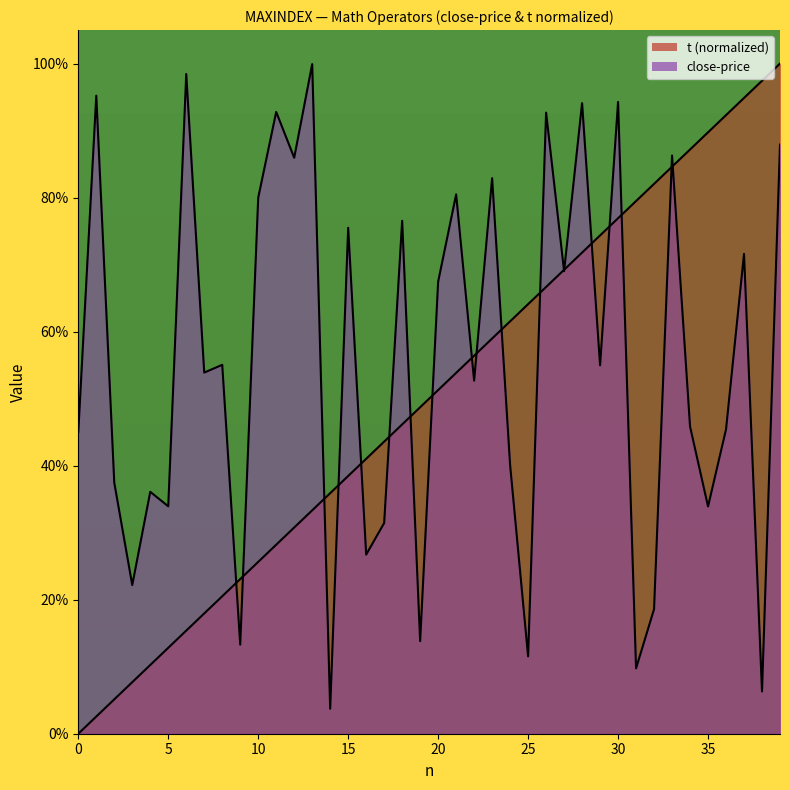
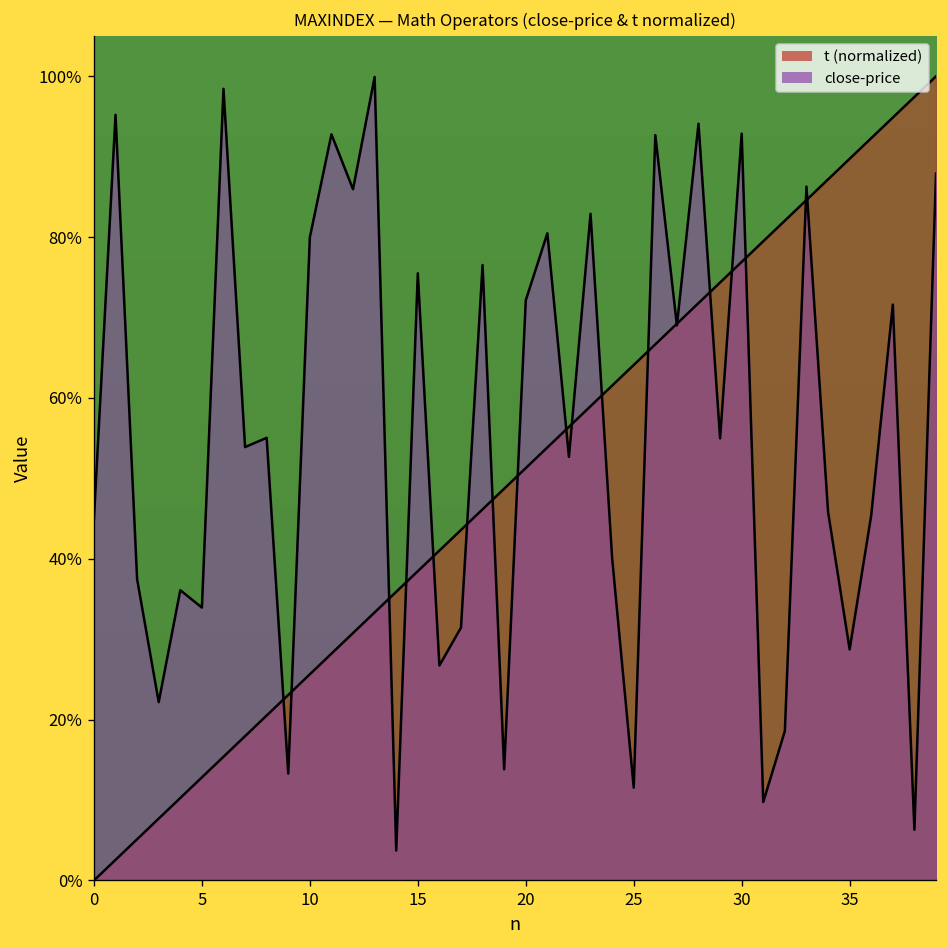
  {
    "close-price": {
      "0": "45%",
      "5": "34%",
      "10": "80%",
      "15": "76%",
-     "20": "67%",
+     "20": "72%",
      "25": "12%",
-     "30": "94%",
-     "35": "34%"
+     "30": "93%",
+     "35": "29%"
    }
  }
